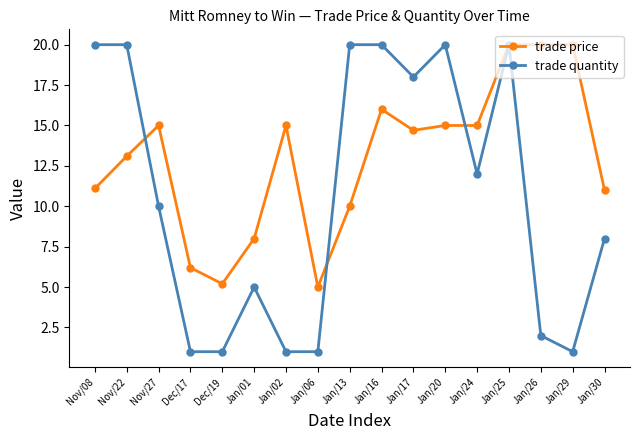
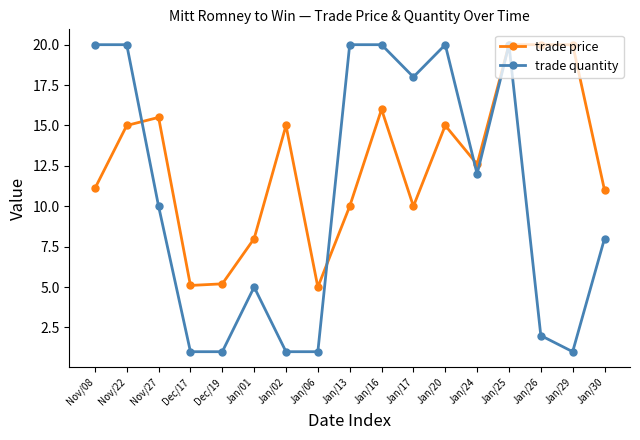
  {
    "trade price": {
      "Nov/08": 11.1,
-     "Nov/22": 13.1,
-     "Nov/27": 15.0,
-     "Dec/17": 6.2,
+     "Nov/22": 15.0,
+     "Nov/27": 15.5,
+     "Dec/17": 5.1,
      "Dec/19": 5.2,
      "Jan/01": 8.0,
      "Jan/02": 15.0,
      "Jan/06": 5.0,
      "Jan/13": 10.0,
      "Jan/16": 16.0,
-     "Jan/17": 14.7,
+     "Jan/17": 10.0,
      "Jan/20": 15.0,
-     "Jan/24": 15.0,
+     "Jan/24": 12.6,
      "Jan/30": 11.0
    },
    "trade quantity": {
      "Nov/08": 20.0,
      "Nov/22": 20.0,
      "Nov/27": 10.0,
      "Dec/17": 1.0,
      "Dec/19": 1.0,
      "Jan/01": 5.0,
      "Jan/02": 1.0,
      "Jan/06": 1.0,
      "Jan/13": 20.0,
      "Jan/16": 20.0,
      "Jan/17": 18.0,
      "Jan/20": 20.0,
      "Jan/24": 12.0,
      "Jan/26": 2.0,
      "Jan/29": 1.0,
      "Jan/30": 8.0
    }
  }
